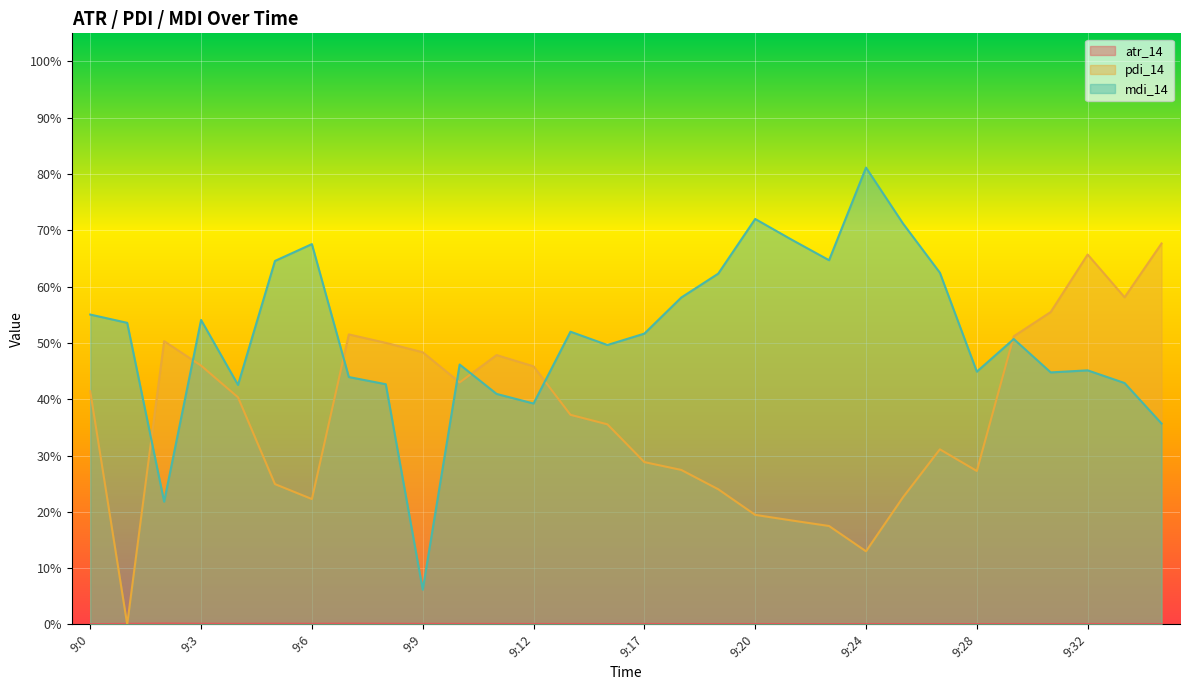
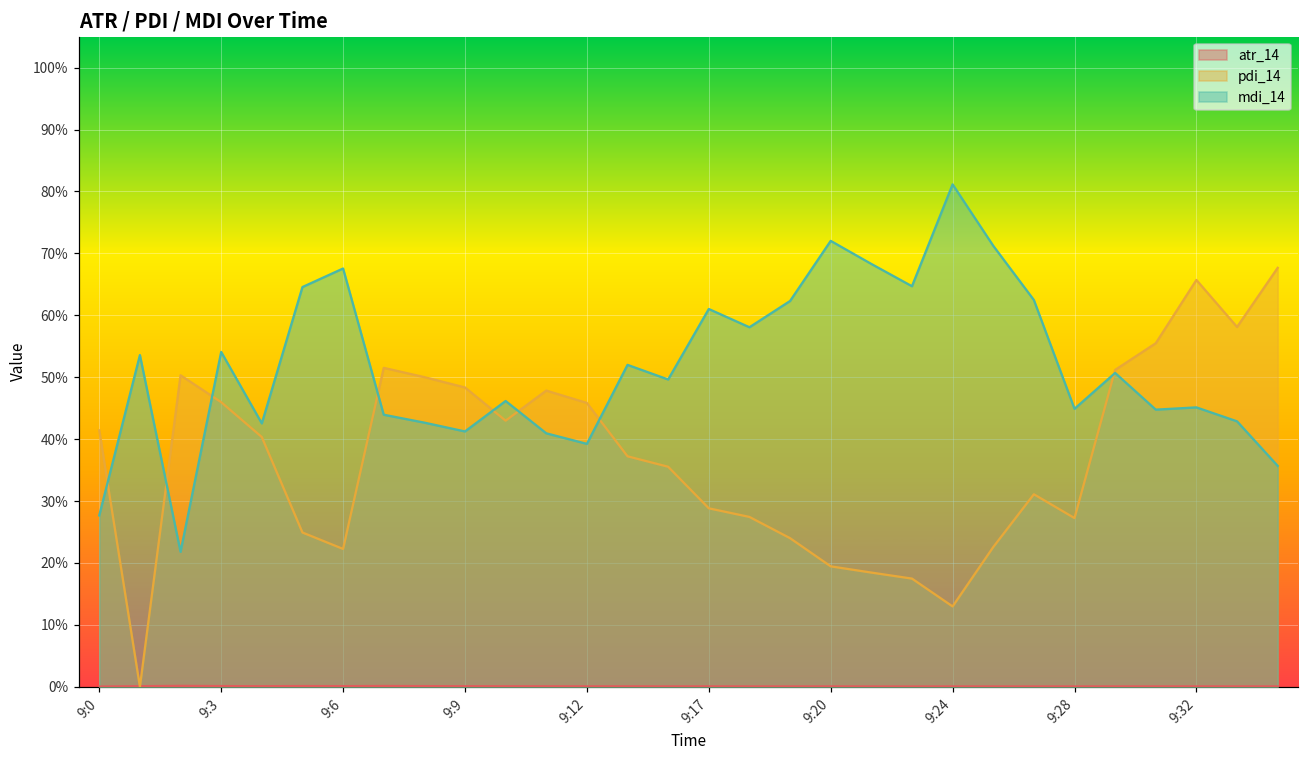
  {
    "mdi_14": {
-     "9:0": "55%",
+     "9:0": "28%",
      "9:3": "54%",
      "9:6": "68%",
-     "9:9": "6%",
+     "9:9": "41%",
      "9:12": "39%",
-     "9:17": "52%",
+     "9:17": "61%",
      "9:20": "72%",
      "9:24": "81%",
      "9:28": "45%",
      "9:32": "45%"
    }
  }
